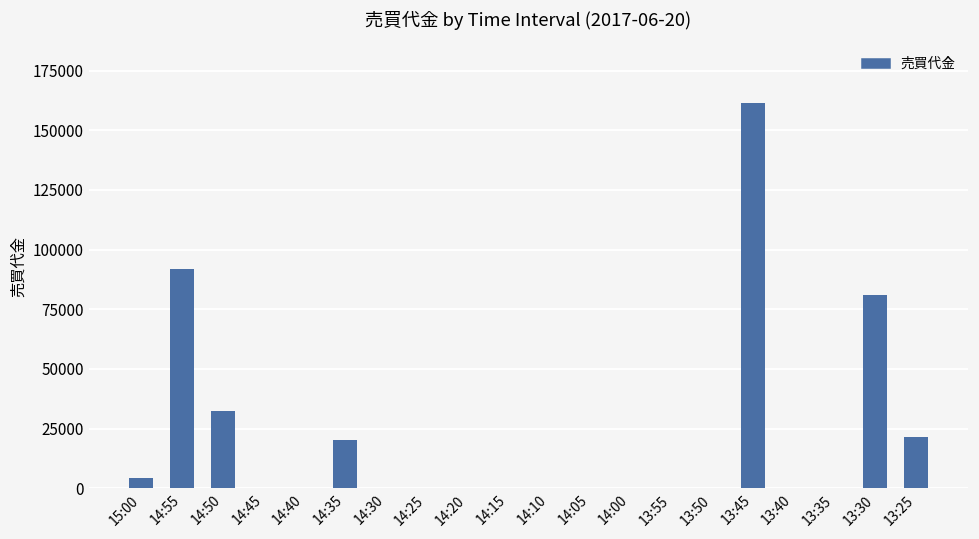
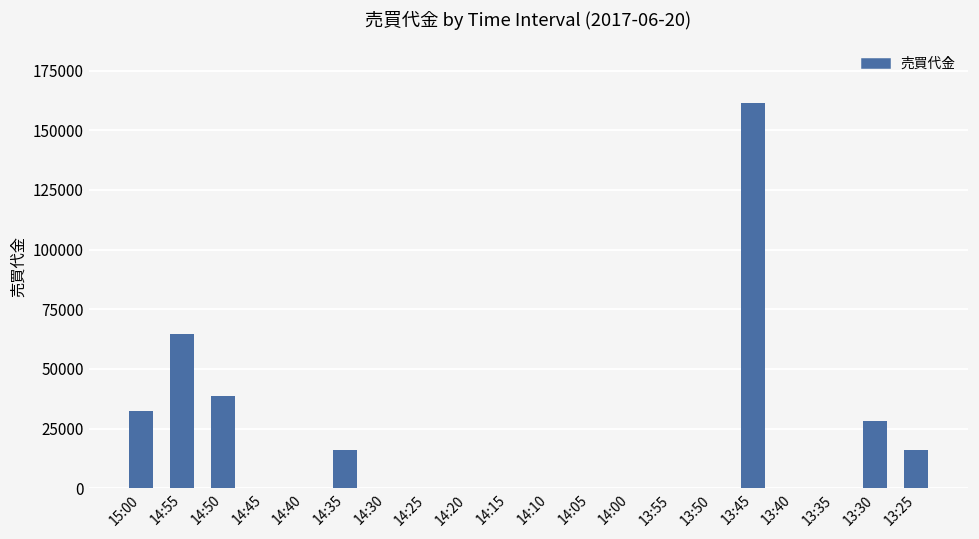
  {
-   "15:00": 4000,
-   "14:55": 92000,
-   "14:50": 32000,
+   "15:00": 32000,
+   "14:55": 65000,
+   "14:50": 39000,
    "14:45": 0,
    "14:40": 0,
-   "14:35": 20000,
+   "14:35": 16000,
    "14:30": 0,
    "14:25": 0,
    "14:20": 0,
    "14:15": 0,
    "14:10": 0,
    "14:05": 0,
    "14:00": 0,
    "13:55": 0,
    "13:50": 0,
    "13:45": 162000,
    "13:40": 0,
    "13:35": 0,
-   "13:30": 81000,
-   "13:25": 21000
+   "13:30": 28000,
+   "13:25": 16000
  }
